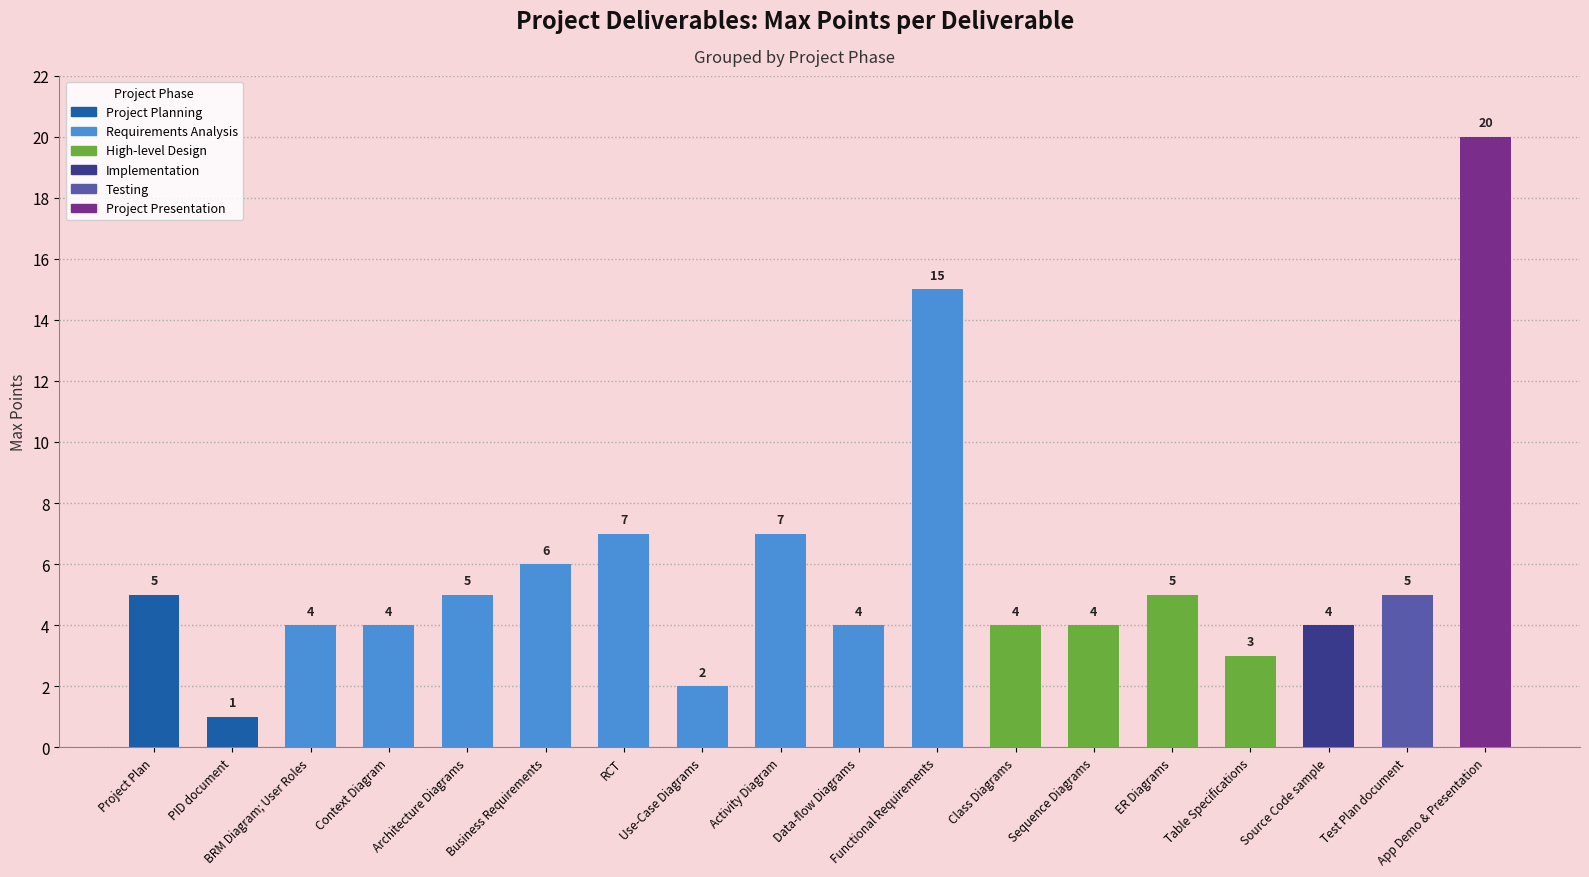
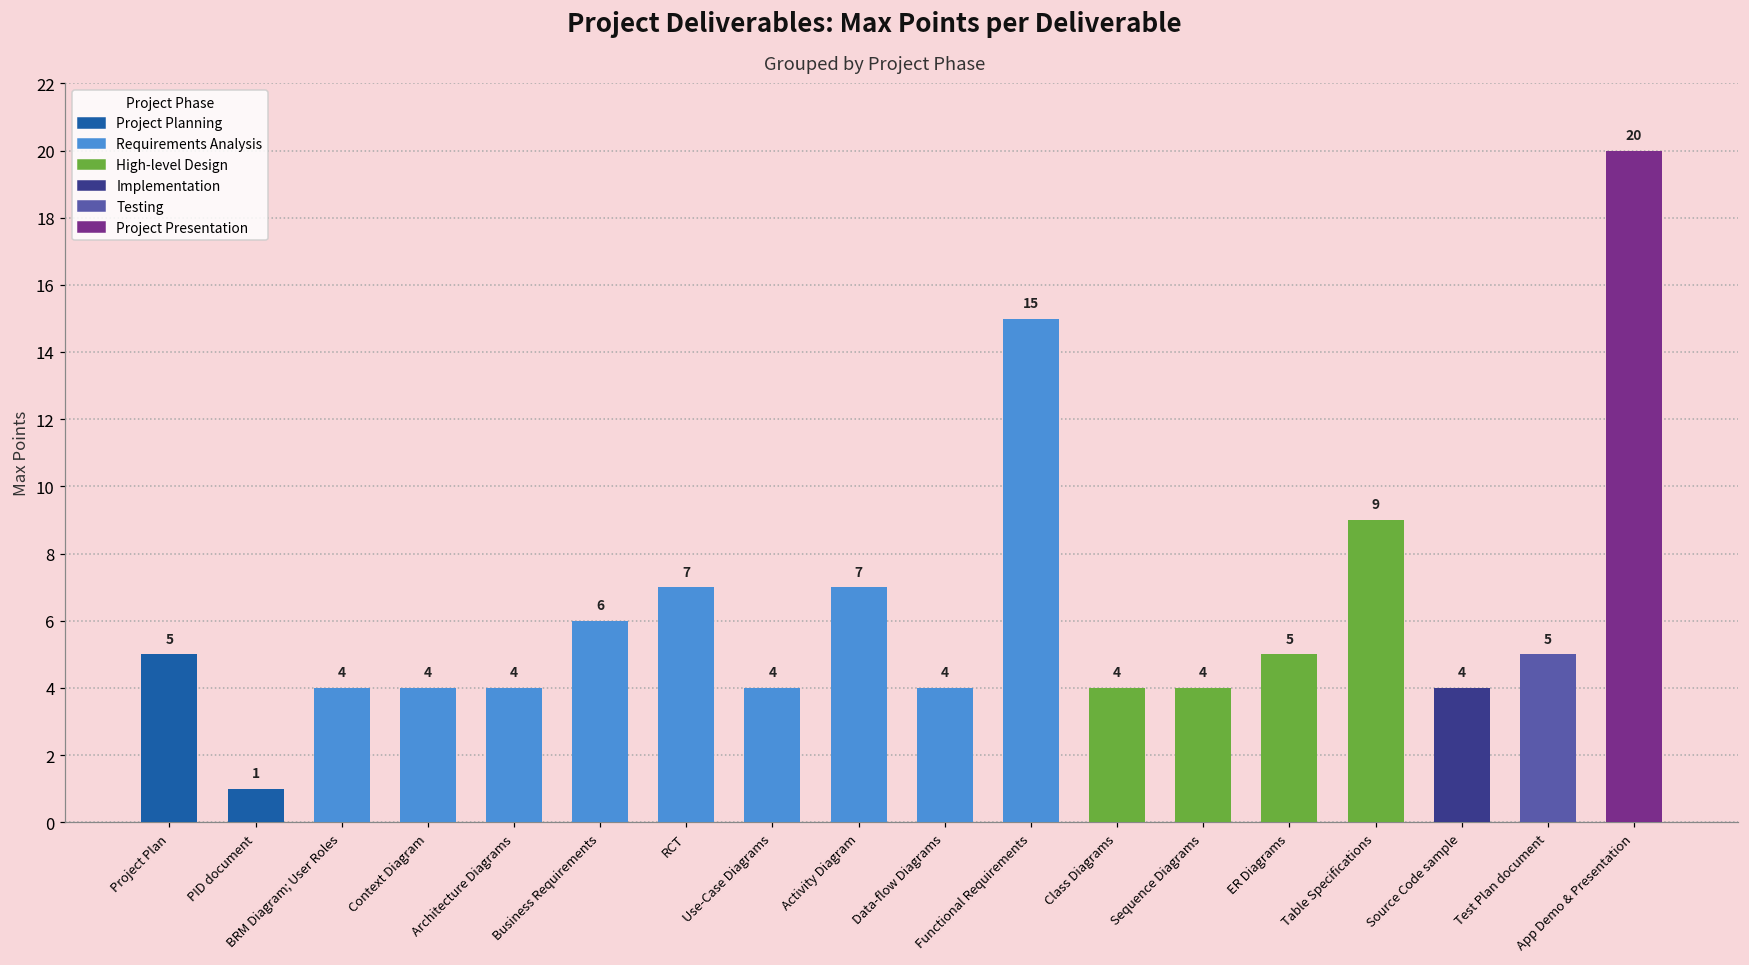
  {
    "Project Plan": 5,
    "PID document": 1,
    "BRM Diagram; User Roles": 4,
    "Context Diagram": 4,
-   "Architecture Diagrams": 5,
+   "Architecture Diagrams": 4,
    "Business Requirements": 6,
    "RCT": 7,
-   "Use-Case Diagrams": 2,
+   "Use-Case Diagrams": 4,
    "Activity Diagram": 7,
    "Data-flow Diagrams": 4,
    "Functional Requirements": 15,
    "Class Diagrams": 4,
    "Sequence Diagrams": 4,
    "ER Diagrams": 5,
-   "Table Specifications": 3,
+   "Table Specifications": 9,
    "Source Code sample": 4,
    "Test Plan document": 5,
    "App Demo & Presentation": 20
  }
